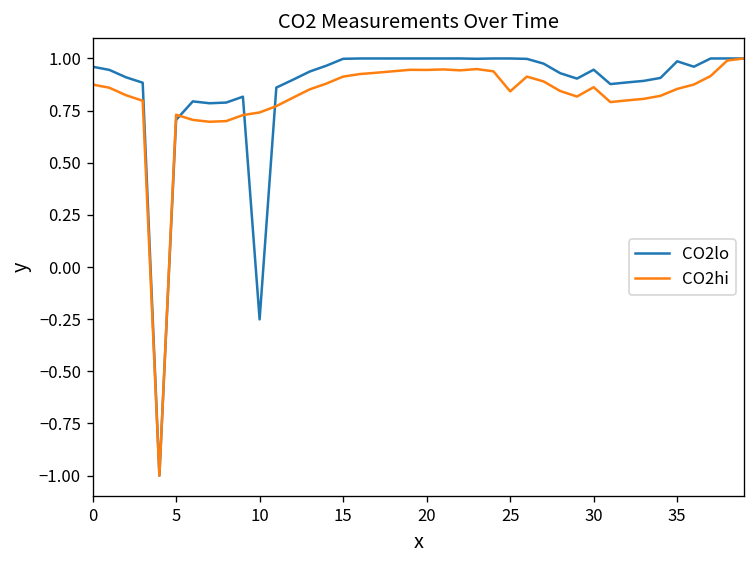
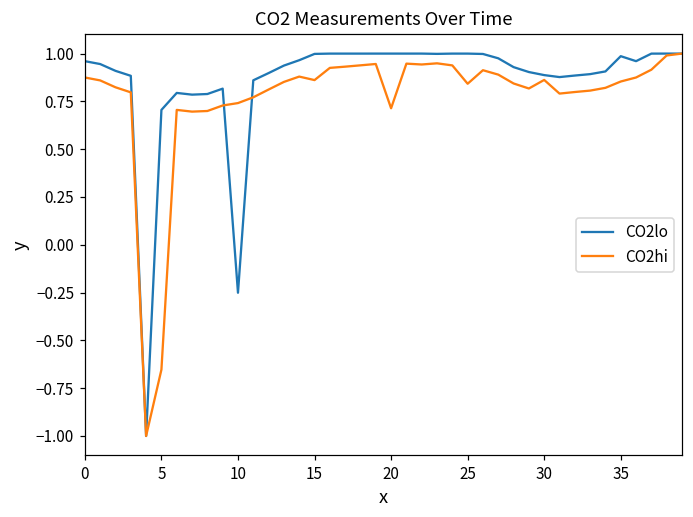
  {
    "CO2lo": {
      "0": 0.96,
      "5": 0.71,
      "10": -0.25,
      "15": 1.00,
      "20": 1.00,
      "25": 1.00,
-     "30": 0.95,
+     "30": 0.89,
      "35": 0.99
    },
    "CO2hi": {
      "0": 0.87,
-     "5": 0.73,
+     "5": -0.65,
      "10": 0.74,
-     "15": 0.91,
-     "20": 0.95,
+     "15": 0.86,
+     "20": 0.71,
      "25": 0.84,
      "30": 0.86,
      "35": 0.85
    }
  }
